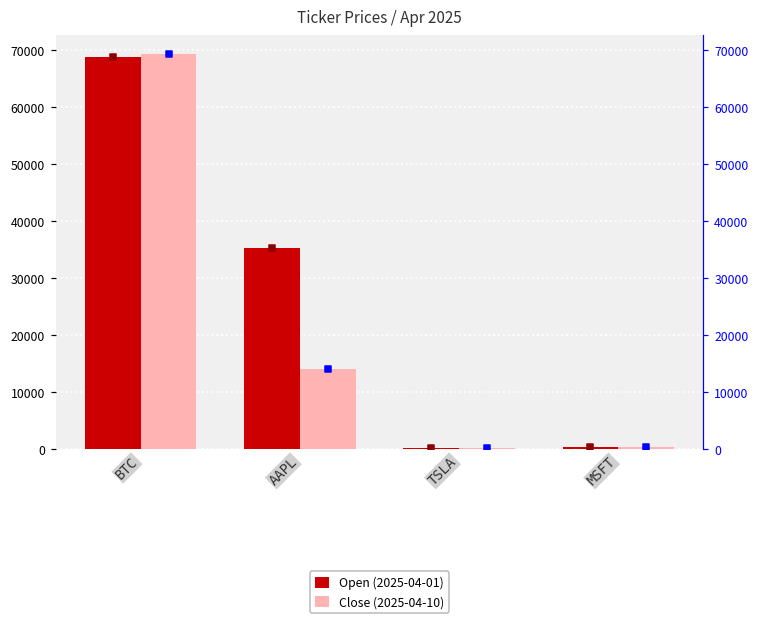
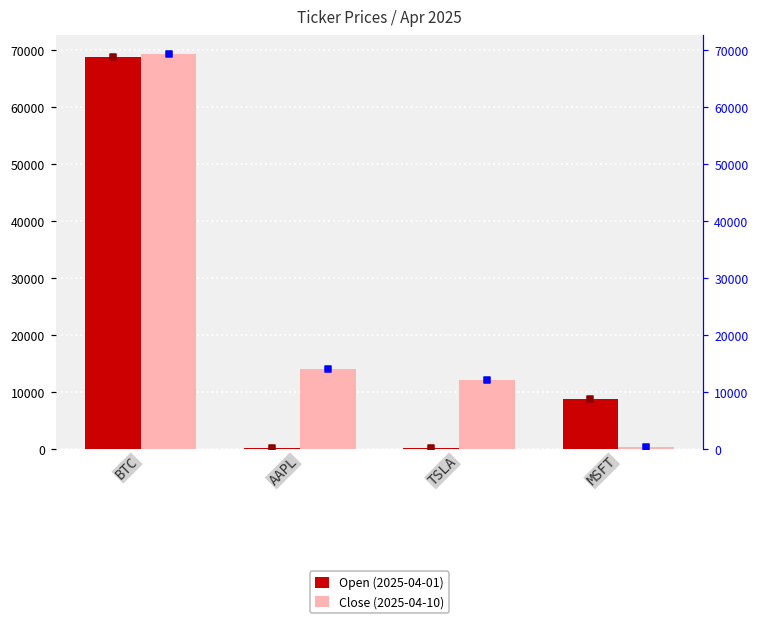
  {
    "Open (2025-04-01)": {
      "BTC": 69000,
-     "AAPL": 35000,
-     "MSFT": 0
+     "AAPL": 0,
+     "MSFT": 9000
    },
    "Close (2025-04-10)": {
      "BTC": 69000,
      "AAPL": 14000,
-     "TSLA": 0
+     "TSLA": 12000
    }
  }
